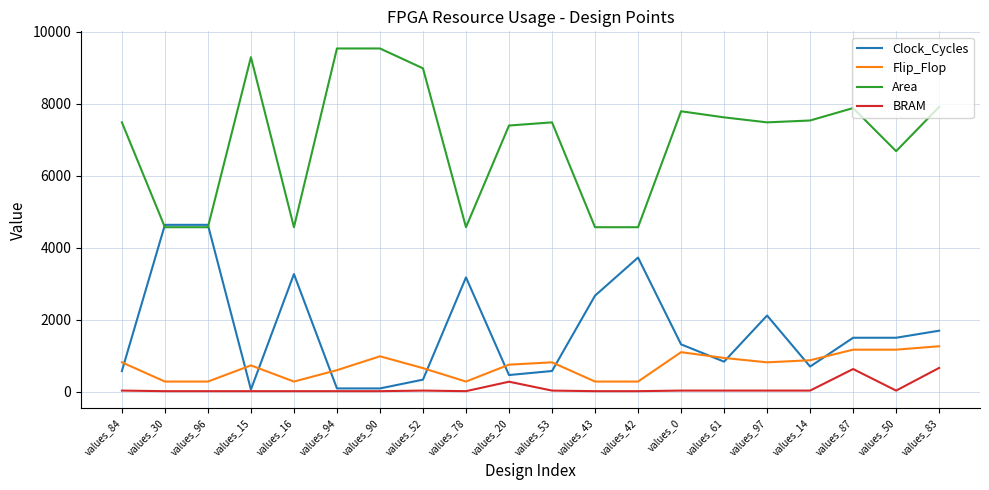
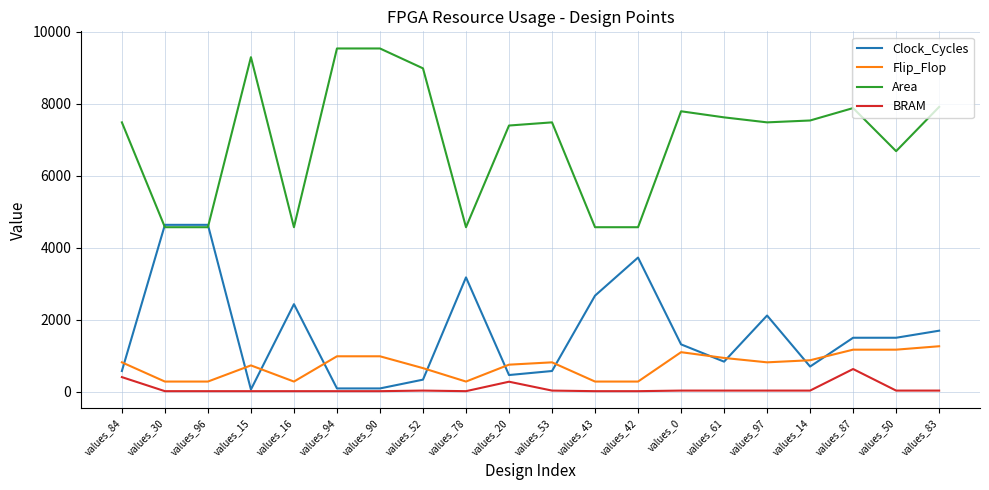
  {
    "Clock_Cycles": {
      "values_84": 600,
-     "values_16": 3300,
+     "values_16": 2400,
      "values_94": 100,
      "values_90": 100,
      "values_52": 300,
      "values_78": 3200,
      "values_20": 500,
      "values_53": 600,
      "values_43": 2700,
      "values_42": 3700,
      "values_0": 1300,
      "values_61": 800,
      "values_97": 2100,
      "values_14": 700,
      "values_87": 1500,
      "values_50": 1500,
      "values_83": 1700
    },
    "Flip_Flop": {
      "values_84": 800,
      "values_30": 300,
      "values_96": 300,
      "values_15": 700,
      "values_16": 300,
-     "values_94": 600,
+     "values_94": 1000,
      "values_90": 1000,
      "values_52": 700,
      "values_78": 300,
      "values_20": 800,
      "values_53": 800,
      "values_43": 300,
      "values_42": 300,
      "values_0": 1100,
      "values_61": 900,
      "values_97": 800,
      "values_14": 900,
      "values_87": 1200,
      "values_50": 1200,
      "values_83": 1300
    },
    "Area": {
      "values_84": 7500,
      "values_15": 9300,
      "values_16": 4600,
      "values_94": 9500,
      "values_90": 9500,
      "values_52": 9000,
      "values_78": 4600,
      "values_20": 7400,
      "values_53": 7500,
      "values_43": 4600,
      "values_42": 4600,
      "values_0": 7800,
      "values_61": 7600,
      "values_97": 7500,
      "values_14": 7500,
      "values_50": 6700
    },
    "BRAM": {
-     "values_84": 0,
+     "values_84": 400,
      "values_30": 0,
      "values_96": 0,
      "values_16": 0,
      "values_94": 0,
      "values_90": 0,
      "values_52": 0,
      "values_78": 0,
      "values_20": 300,
      "values_53": 0,
      "values_43": 0,
      "values_42": 0,
      "values_0": 0,
      "values_61": 0,
      "values_97": 0,
      "values_14": 0,
      "values_87": 600,
      "values_50": 0,
-     "values_83": 700
+     "values_83": 0
    }
  }
